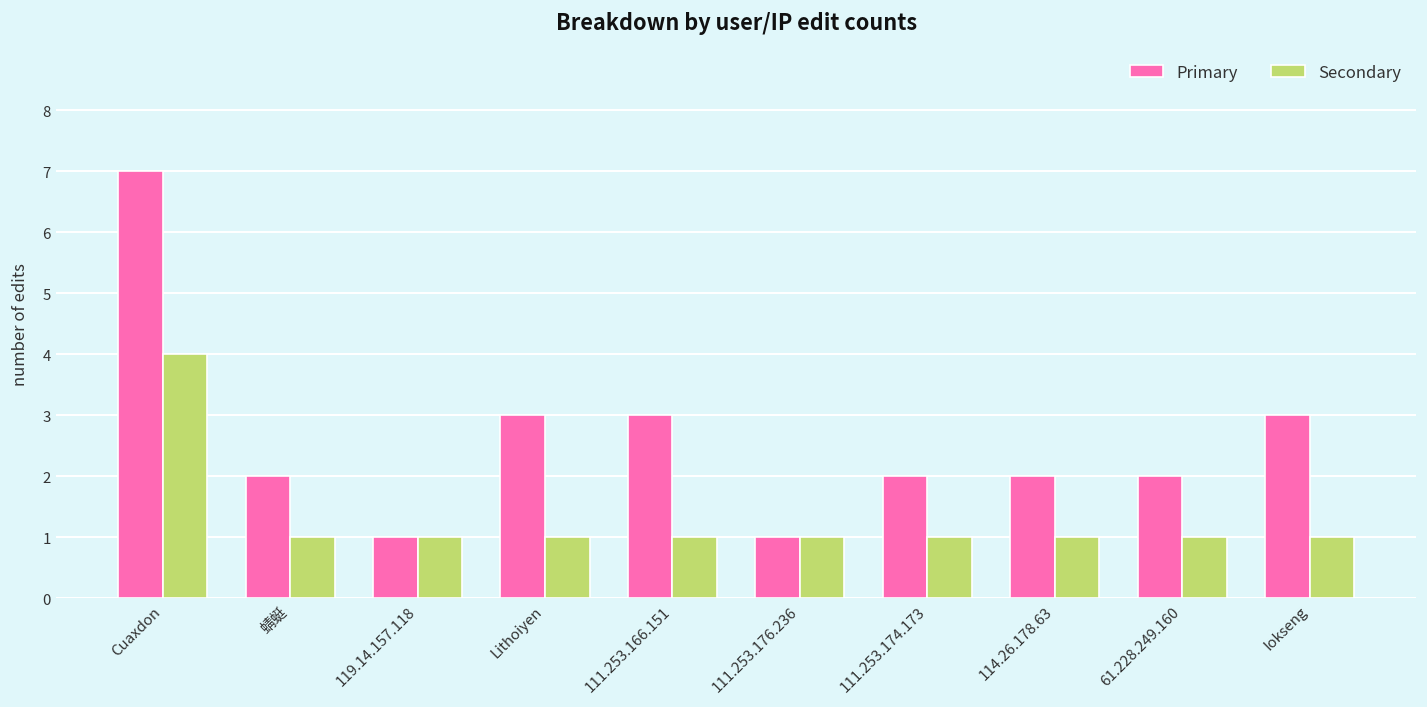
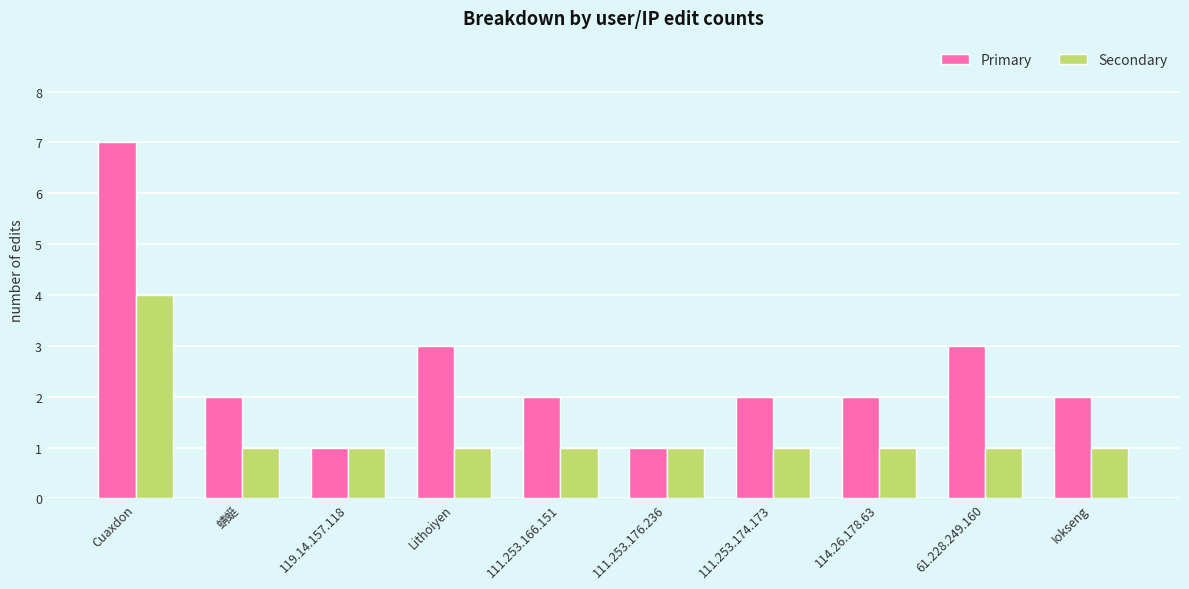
  {
    "Primary": {
      "Cuaxdon": 7,
      "蜻蜓": 2,
      "119.14.157.118": 1,
      "Lithoiyen": 3,
-     "111.253.166.151": 3,
+     "111.253.166.151": 2,
      "111.253.176.236": 1,
      "111.253.174.173": 2,
      "114.26.178.63": 2,
-     "61.228.249.160": 2,
-     "Iokseng": 3
+     "61.228.249.160": 3,
+     "Iokseng": 2
    },
    "Secondary": {
      "Cuaxdon": 4,
      "蜻蜓": 1,
      "119.14.157.118": 1,
      "Lithoiyen": 1,
      "111.253.166.151": 1,
      "111.253.176.236": 1,
      "111.253.174.173": 1,
      "114.26.178.63": 1,
      "61.228.249.160": 1,
      "Iokseng": 1
    }
  }
